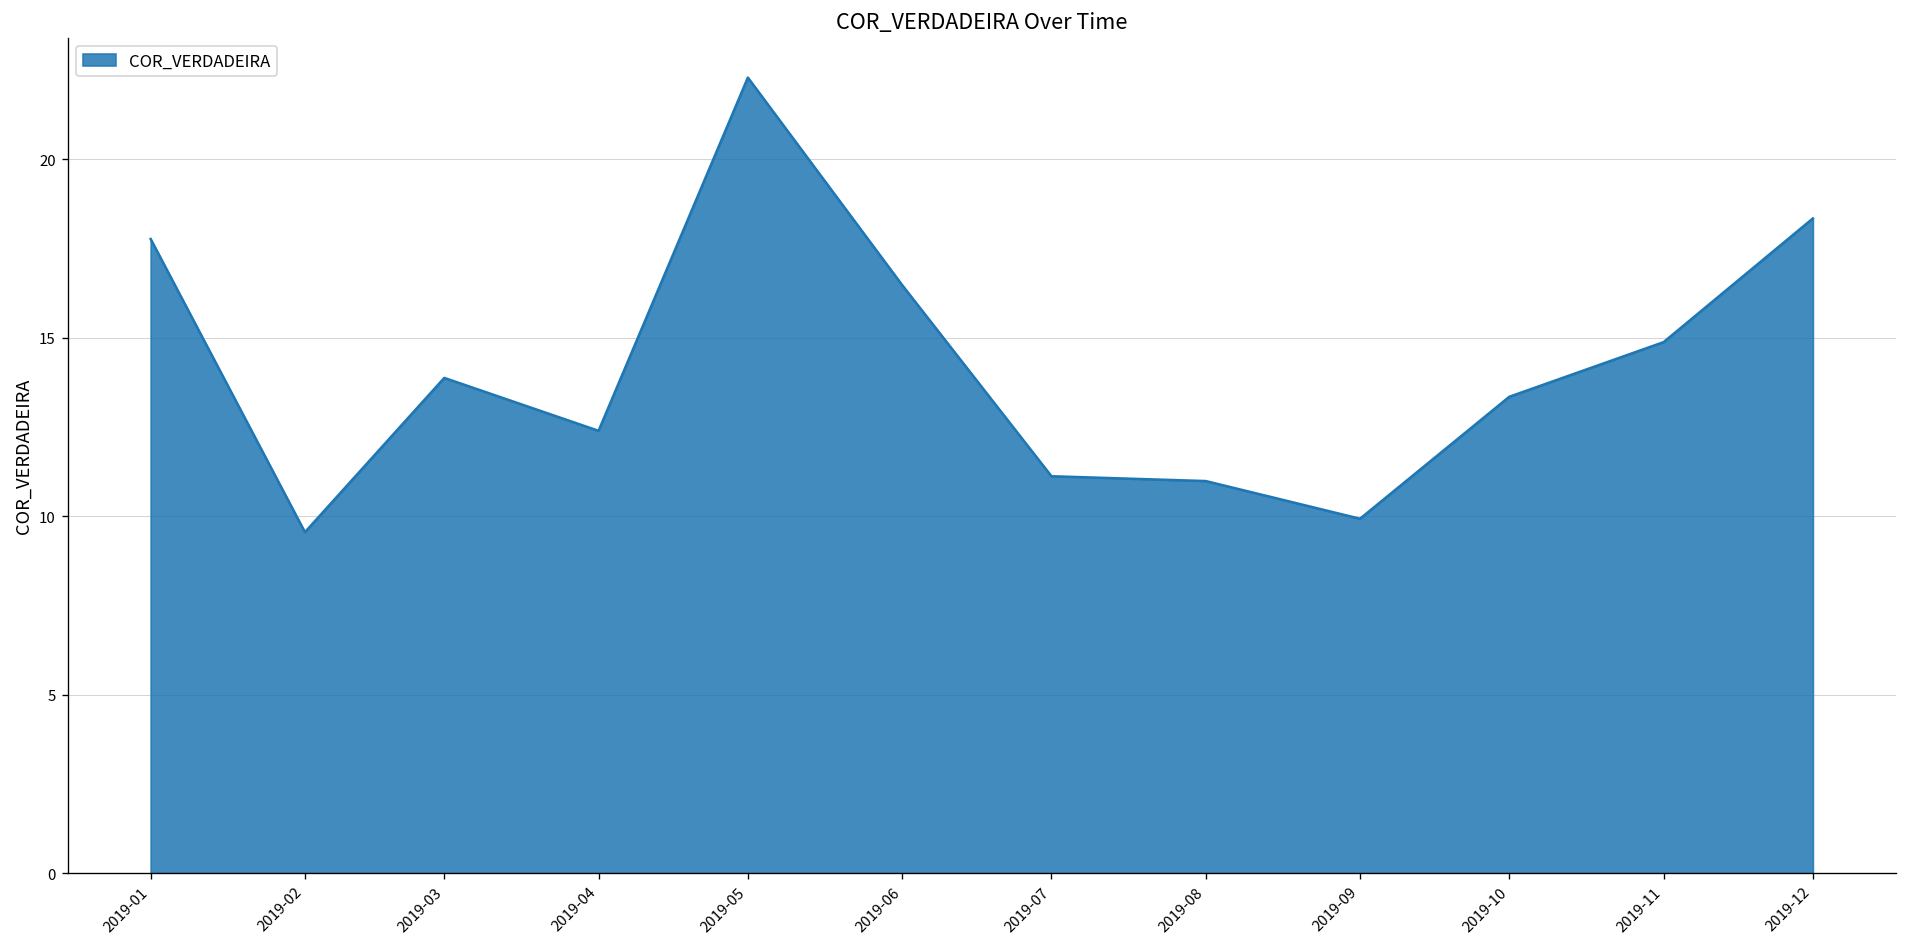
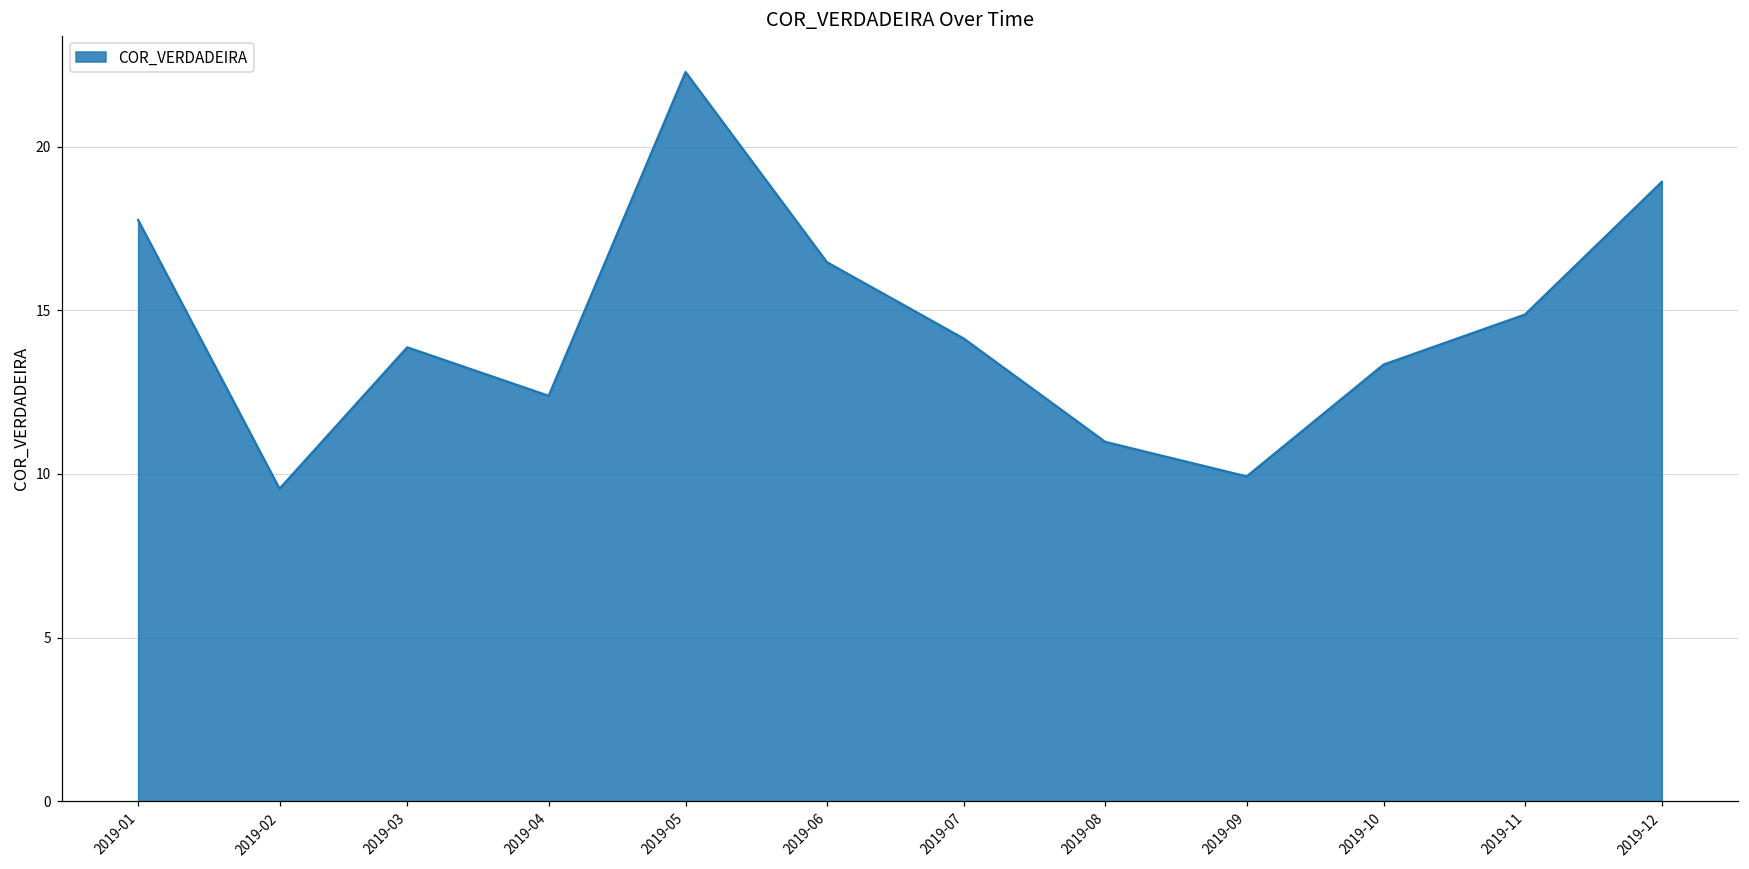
  {
    "2019-01": 17.8,
    "2019-02": 9.5,
    "2019-03": 13.9,
    "2019-04": 12.4,
    "2019-05": 22.3,
    "2019-06": 16.5,
-   "2019-07": 11.1,
+   "2019-07": 14.1,
    "2019-08": 11.0,
    "2019-09": 9.9,
    "2019-10": 13.3,
    "2019-11": 14.9,
-   "2019-12": 18.3
+   "2019-12": 18.9
  }
